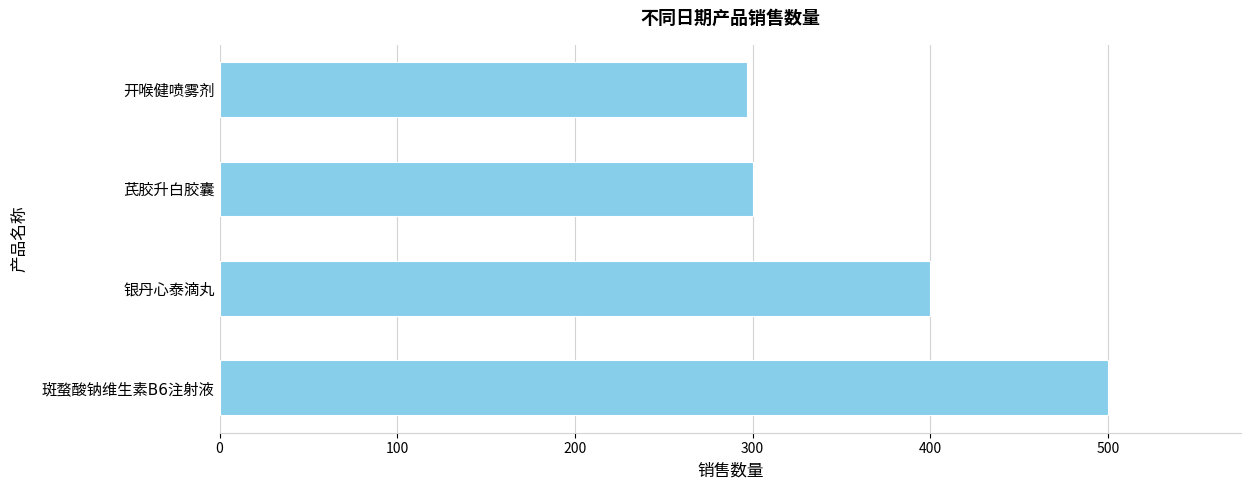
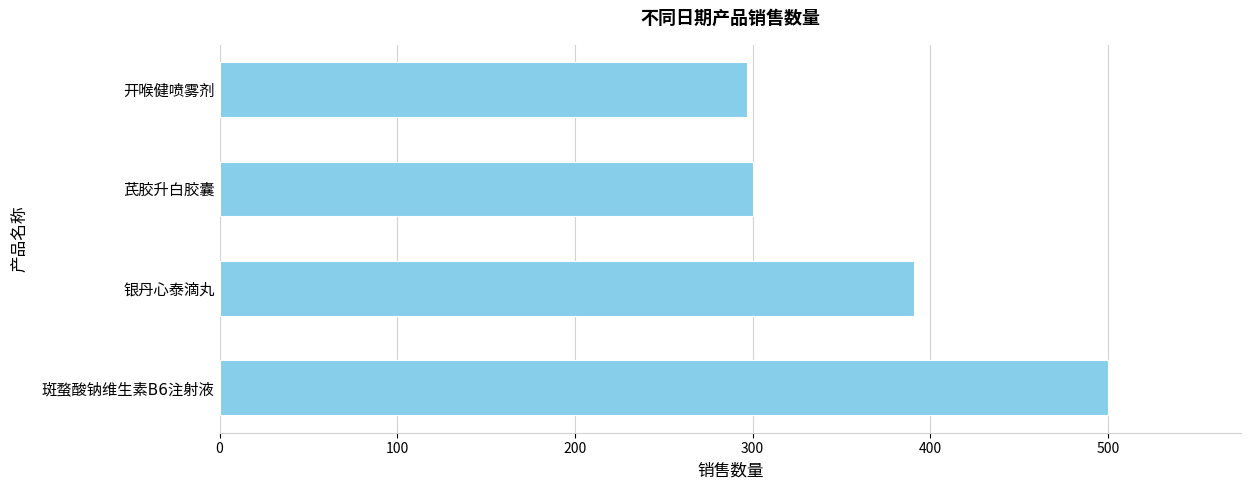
  {
    "开喉健喷雾剂": 297,
    "芪胶升白胶囊": 300,
-   "银丹心泰滴丸": 400,
+   "银丹心泰滴丸": 391,
    "斑蝥酸钠维生素B6注射液": 500
  }
